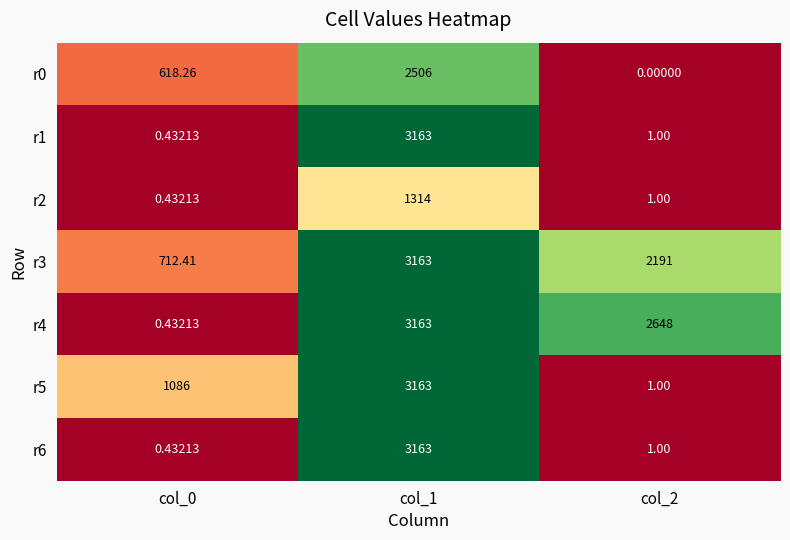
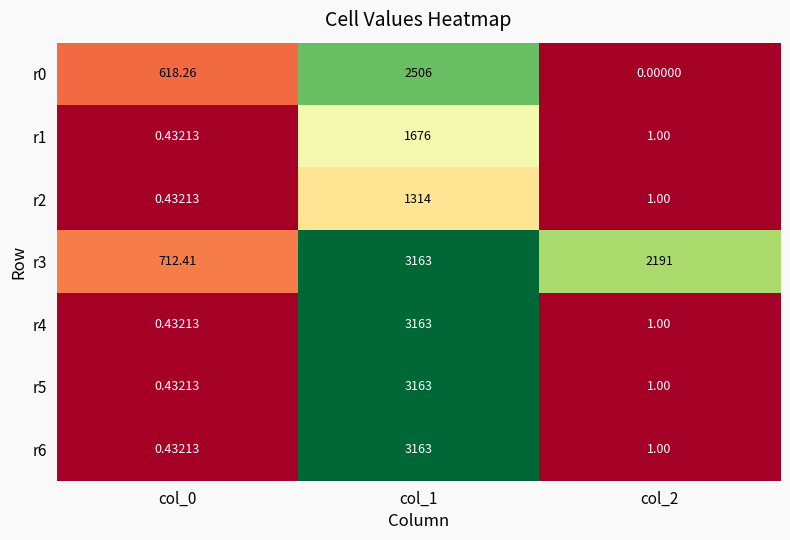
  {
    "r0": {
      "col_0": 618.26,
      "col_1": 2506,
      "col_2": 0.00000
    },
    "r1": {
      "col_0": 0.43213,
-     "col_1": 3163,
+     "col_1": 1676,
      "col_2": 1.00
    },
    "r2": {
      "col_0": 0.43213,
      "col_1": 1314,
      "col_2": 1.00
    },
    "r3": {
      "col_0": 712.41,
      "col_1": 3163,
      "col_2": 2191
    },
    "r4": {
      "col_0": 0.43213,
      "col_1": 3163,
-     "col_2": 2648
+     "col_2": 1.00
    },
    "r5": {
-     "col_0": 1086,
+     "col_0": 0.43213,
      "col_1": 3163,
      "col_2": 1.00
    },
    "r6": {
      "col_0": 0.43213,
      "col_1": 3163,
      "col_2": 1.00
    }
  }
